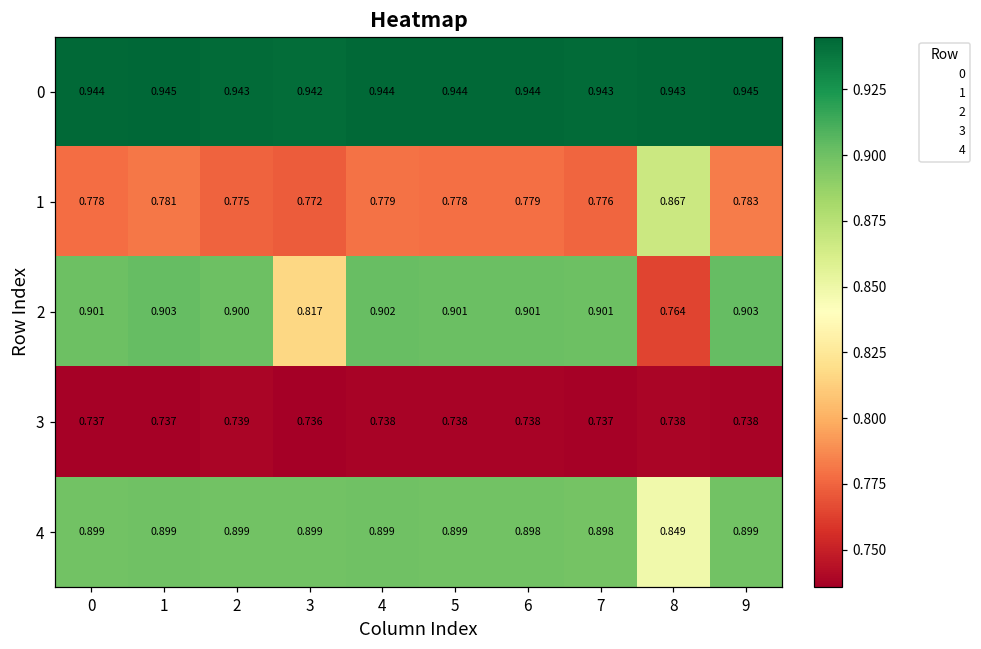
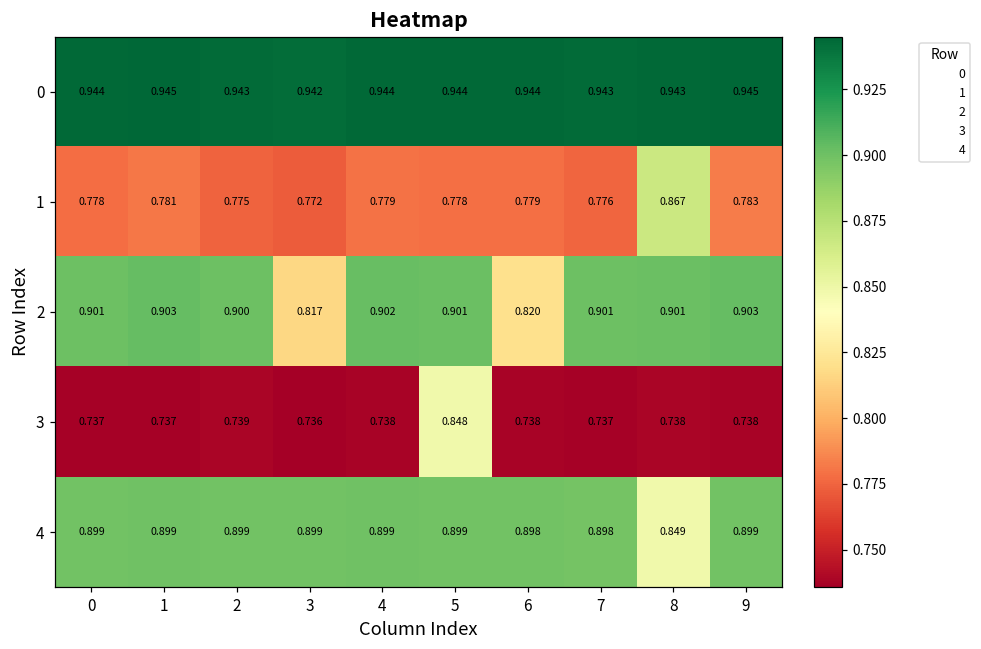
  {
    "0": {
      "0": 0.944,
      "1": 0.945,
      "2": 0.943,
      "3": 0.942,
      "4": 0.944,
      "5": 0.944,
      "6": 0.944,
      "7": 0.943,
      "8": 0.943,
      "9": 0.945
    },
    "1": {
      "0": 0.778,
      "1": 0.781,
      "2": 0.775,
      "3": 0.772,
      "4": 0.779,
      "5": 0.778,
      "6": 0.779,
      "7": 0.776,
      "8": 0.867,
      "9": 0.783
    },
    "2": {
      "0": 0.901,
      "1": 0.903,
      "2": 0.900,
      "3": 0.817,
      "4": 0.902,
      "5": 0.901,
-     "6": 0.901,
+     "6": 0.820,
      "7": 0.901,
-     "8": 0.764,
+     "8": 0.901,
      "9": 0.903
    },
    "3": {
      "0": 0.737,
      "1": 0.737,
      "2": 0.739,
      "3": 0.736,
      "4": 0.738,
-     "5": 0.738,
+     "5": 0.848,
      "6": 0.738,
      "7": 0.737,
      "8": 0.738,
      "9": 0.738
    },
    "4": {
      "0": 0.899,
      "1": 0.899,
      "2": 0.899,
      "3": 0.899,
      "4": 0.899,
      "5": 0.899,
      "6": 0.898,
      "7": 0.898,
      "8": 0.849,
      "9": 0.899
    }
  }
